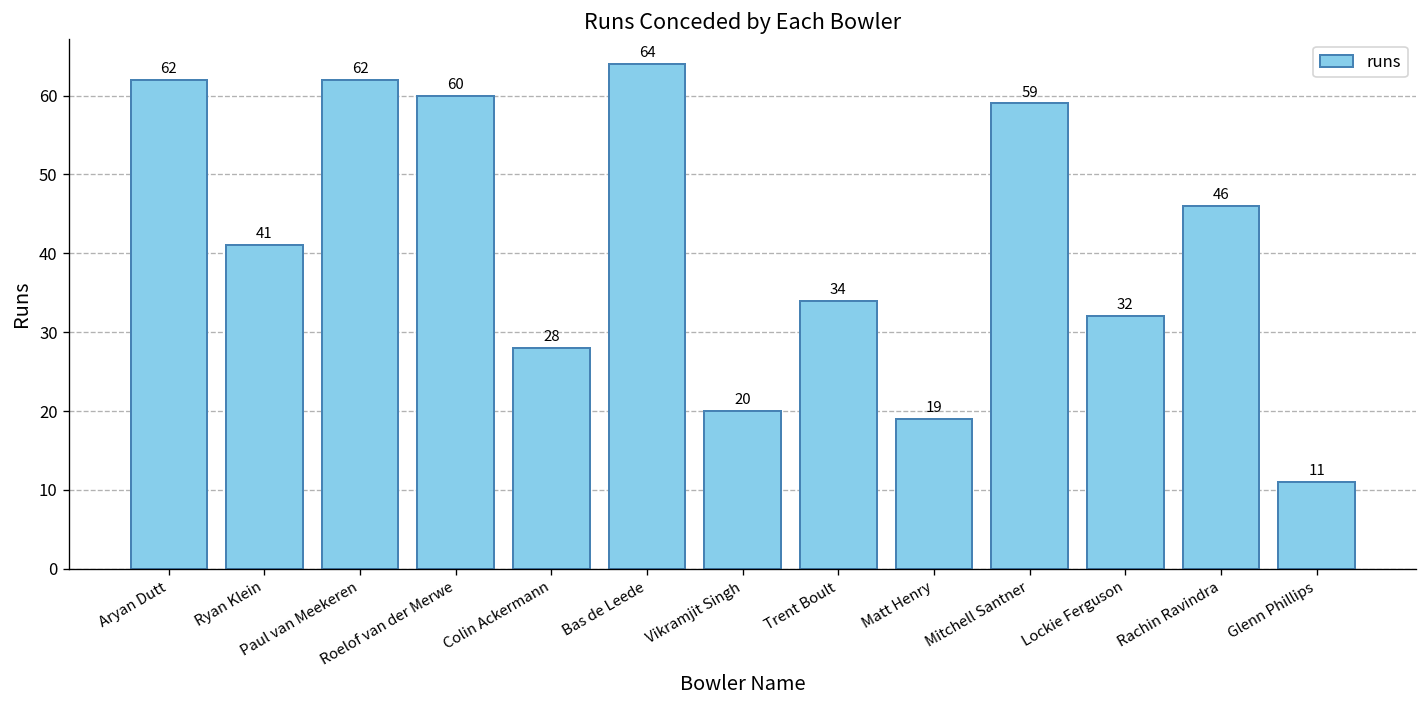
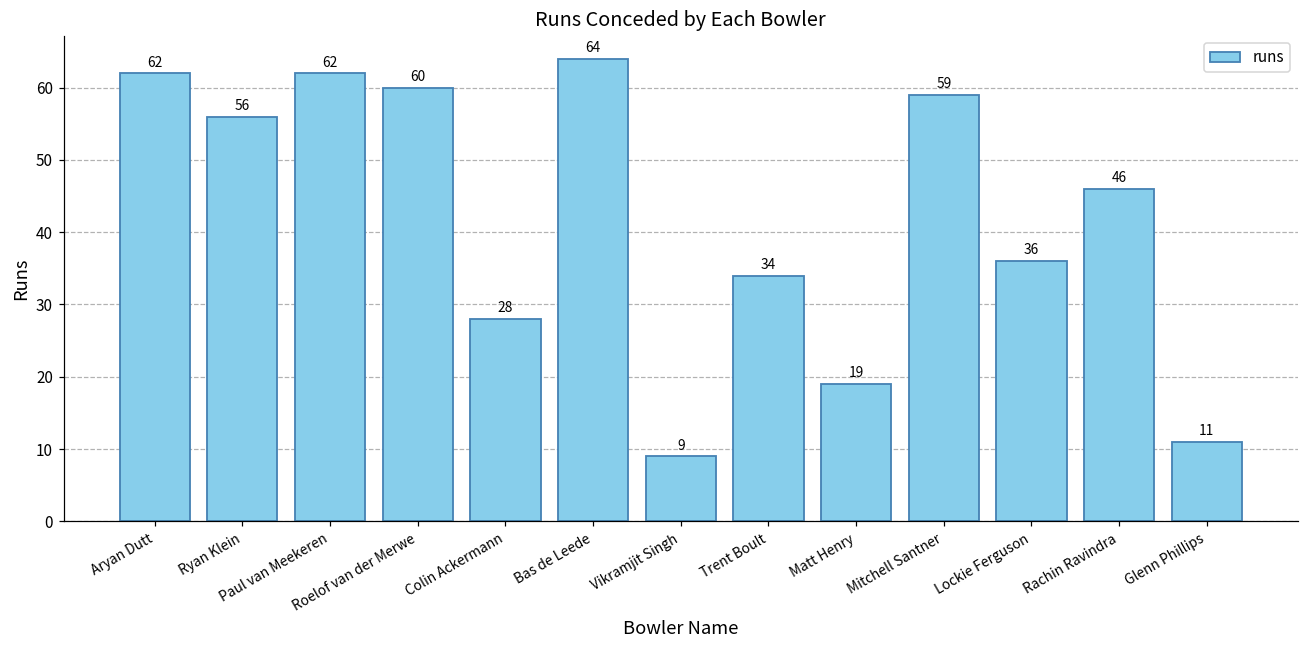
  {
    "Aryan Dutt": 62,
-   "Ryan Klein": 41,
+   "Ryan Klein": 56,
    "Paul van Meekeren": 62,
    "Roelof van der Merwe": 60,
    "Colin Ackermann": 28,
    "Bas de Leede": 64,
-   "Vikramjit Singh": 20,
+   "Vikramjit Singh": 9,
    "Trent Boult": 34,
    "Matt Henry": 19,
    "Mitchell Santner": 59,
-   "Lockie Ferguson": 32,
+   "Lockie Ferguson": 36,
    "Rachin Ravindra": 46,
    "Glenn Phillips": 11
  }
